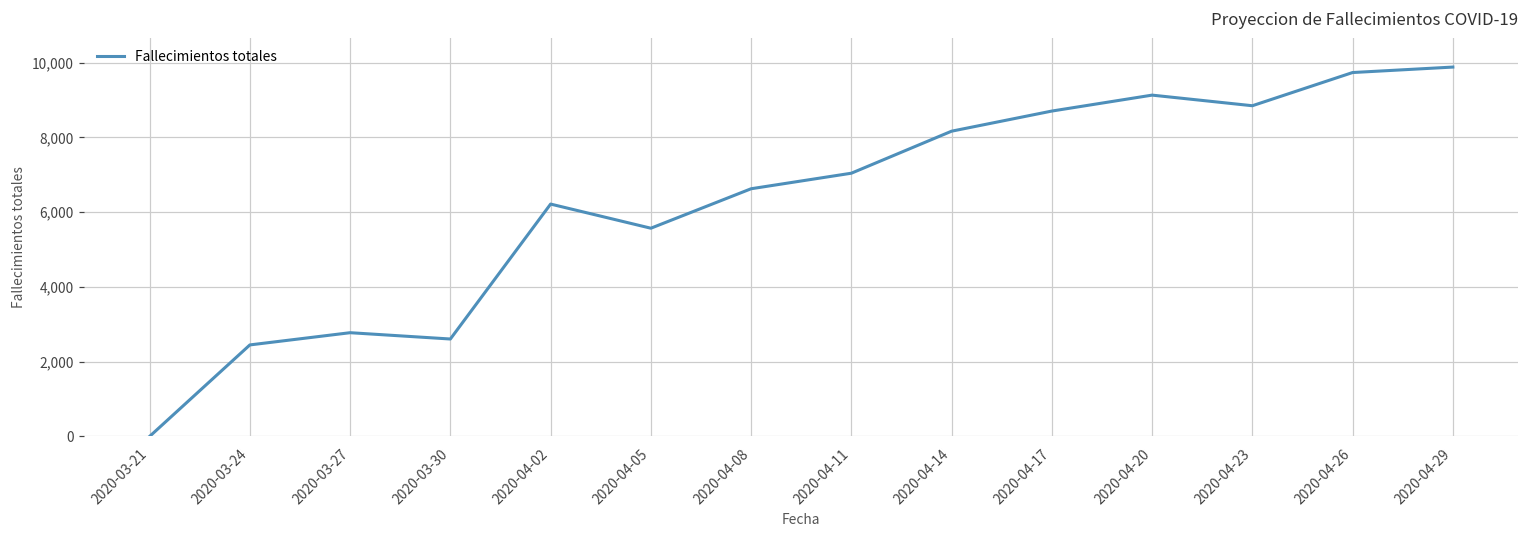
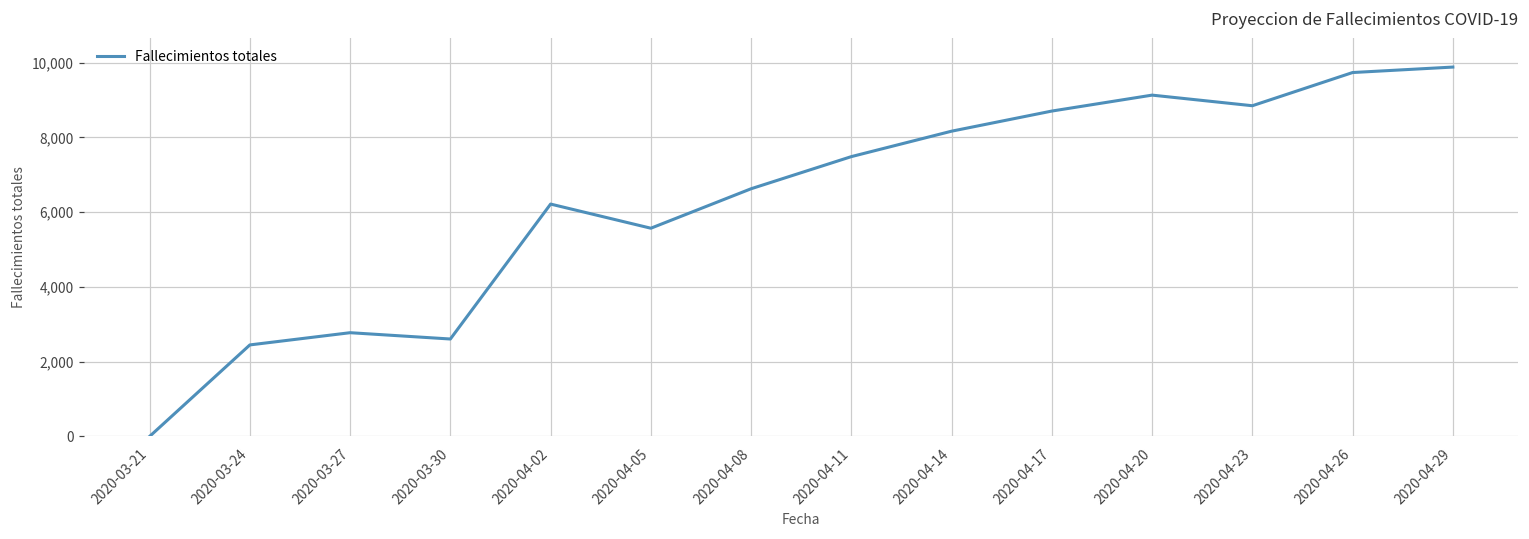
  {
    "2020-03-21": "0",
    "2020-03-24": "2,400",
    "2020-03-27": "2,800",
    "2020-03-30": "2,600",
    "2020-04-02": "6,200",
    "2020-04-05": "5,600",
    "2020-04-08": "6,600",
-   "2020-04-11": "7,000",
+   "2020-04-11": "7,500",
    "2020-04-14": "8,200",
    "2020-04-17": "8,700",
    "2020-04-20": "9,100",
    "2020-04-23": "8,800",
    "2020-04-26": "9,700",
    "2020-04-29": "9,900"
  }
